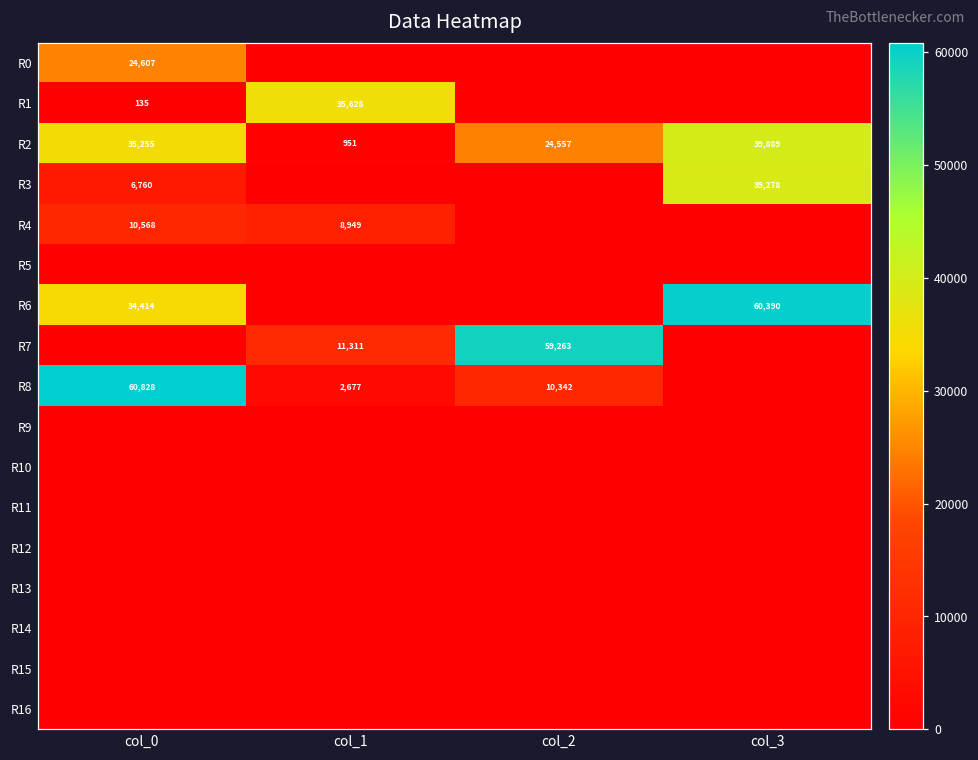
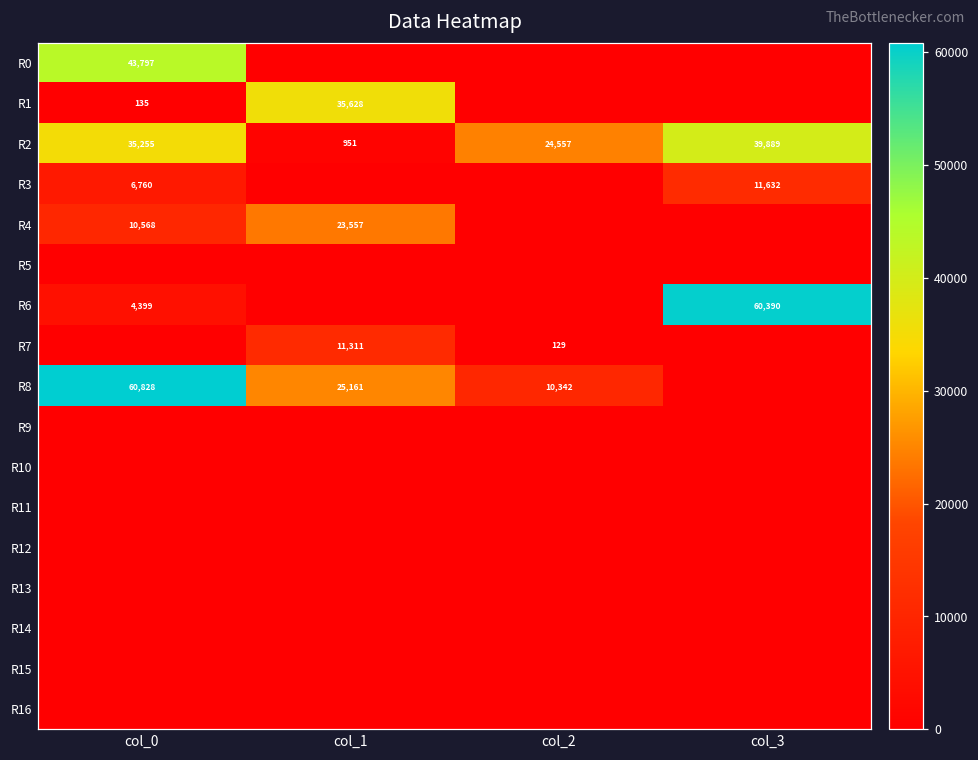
  {
    "R0": {
-     "col_0": "24,607"
+     "col_0": "43,797"
    },
    "R1": {
      "col_0": "135",
      "col_1": "35,628"
    },
    "R2": {
      "col_0": "35,255",
      "col_1": "951",
      "col_2": "24,557",
      "col_3": "39,889"
    },
    "R3": {
      "col_0": "6,760",
-     "col_3": "39,278"
+     "col_3": "11,632"
    },
    "R4": {
      "col_0": "10,568",
-     "col_1": "8,949"
+     "col_1": "23,557"
    },
    "R6": {
-     "col_0": "34,414",
+     "col_0": "4,399",
      "col_3": "60,390"
    },
    "R7": {
      "col_1": "11,311",
-     "col_2": "59,263"
+     "col_2": "129"
    },
    "R8": {
      "col_0": "60,828",
-     "col_1": "2,677",
+     "col_1": "25,161",
      "col_2": "10,342"
    }
  }
